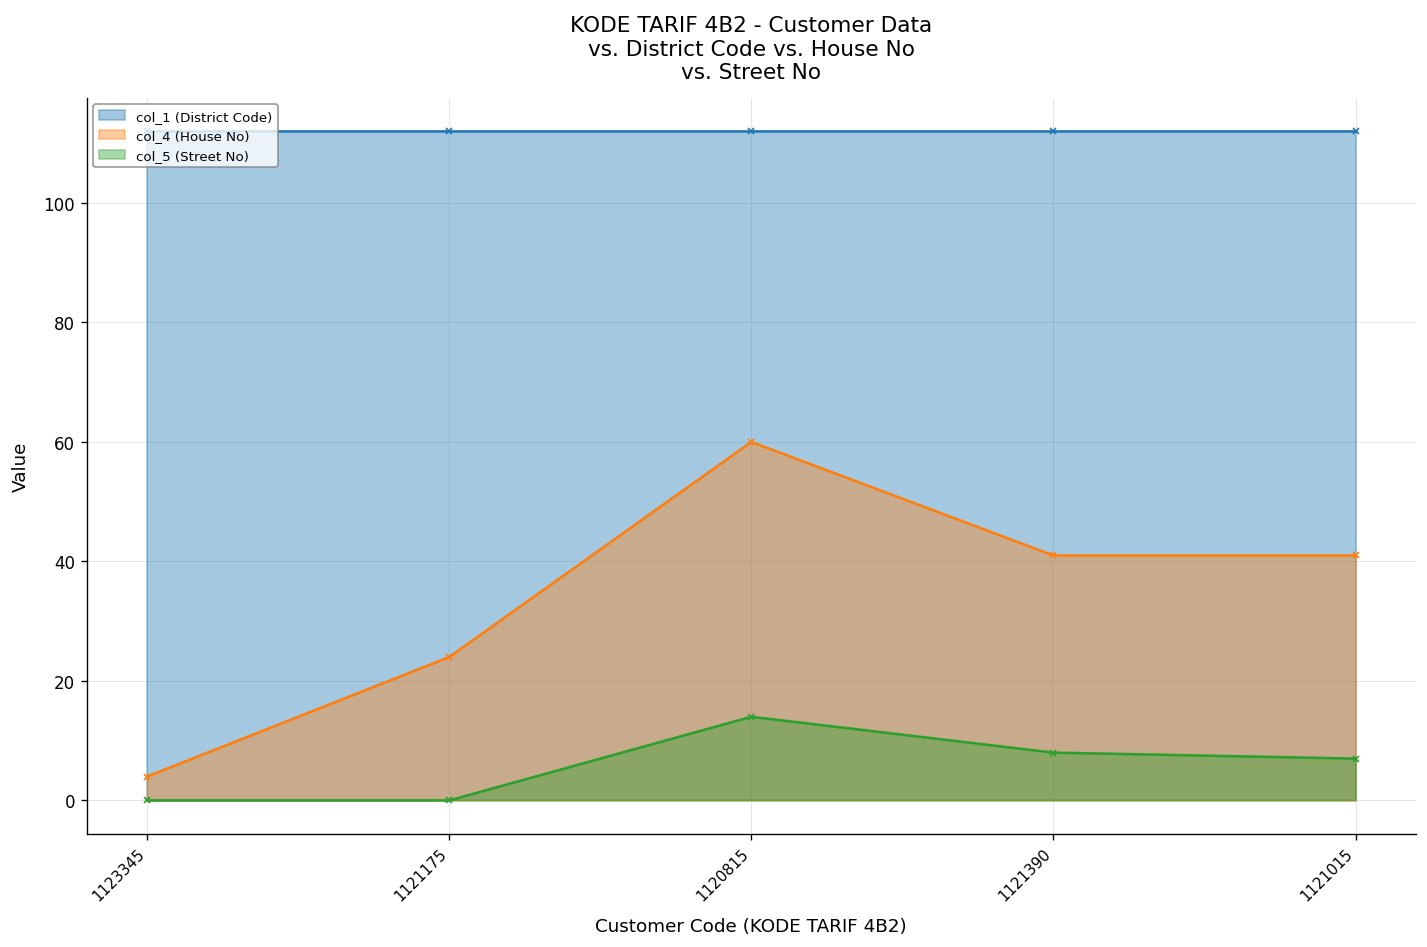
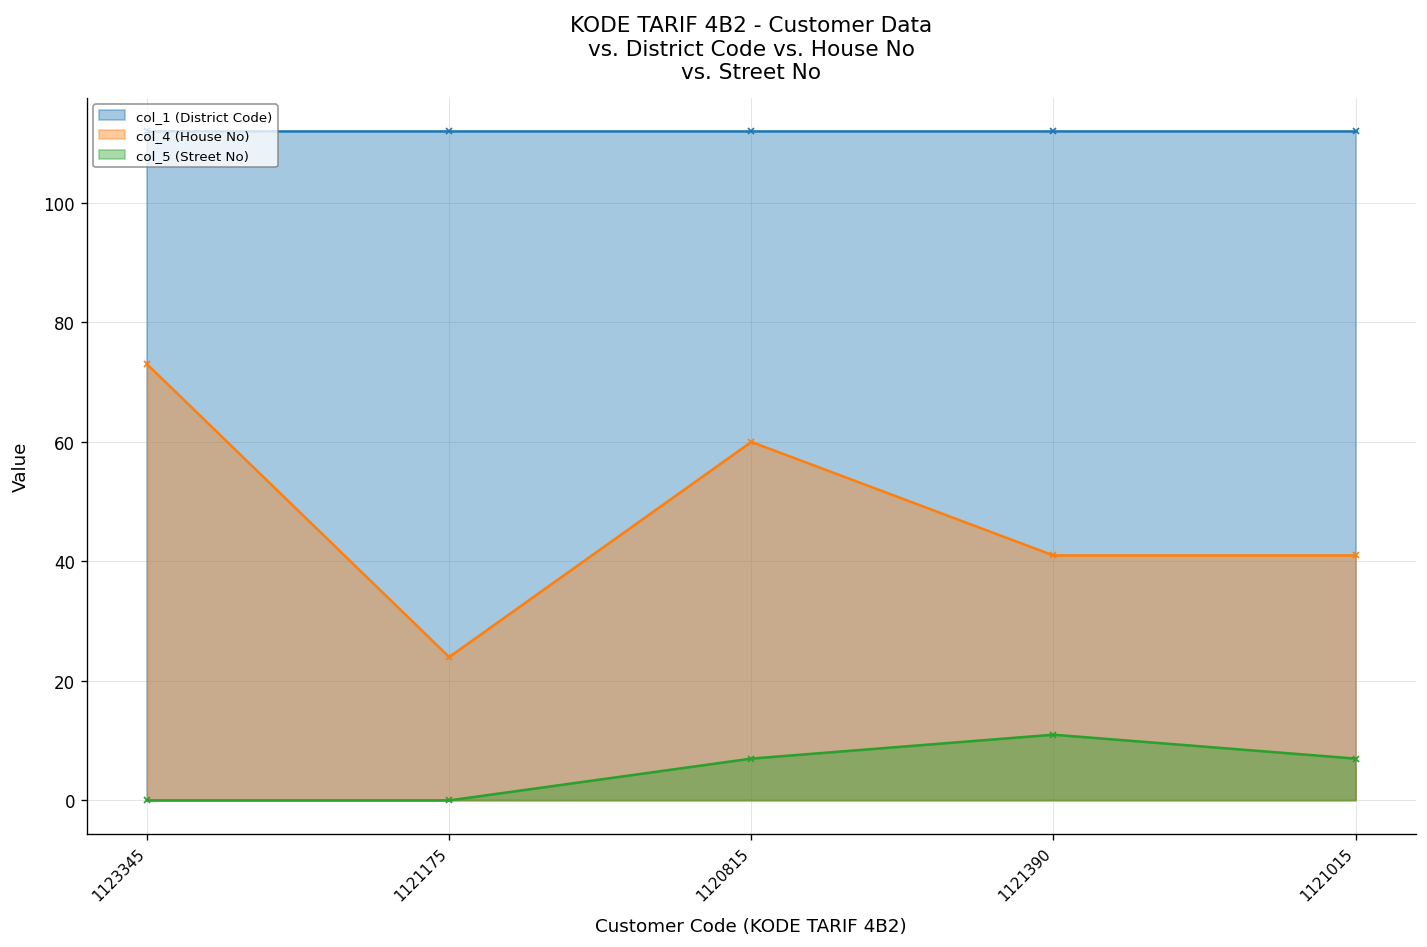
  {
    "col_1 (District Code)": {
      "1121175": 112,
      "1120815": 112,
      "1121390": 112,
      "1121015": 112
    },
    "col_4 (House No)": {
-     "1123345": 4,
+     "1123345": 73,
      "1121175": 24,
      "1120815": 60,
      "1121390": 41,
      "1121015": 41
    },
    "col_5 (Street No)": {
      "1123345": 0,
      "1121175": 0,
-     "1120815": 14,
-     "1121390": 8,
+     "1120815": 7,
+     "1121390": 11,
      "1121015": 7
    }
  }
